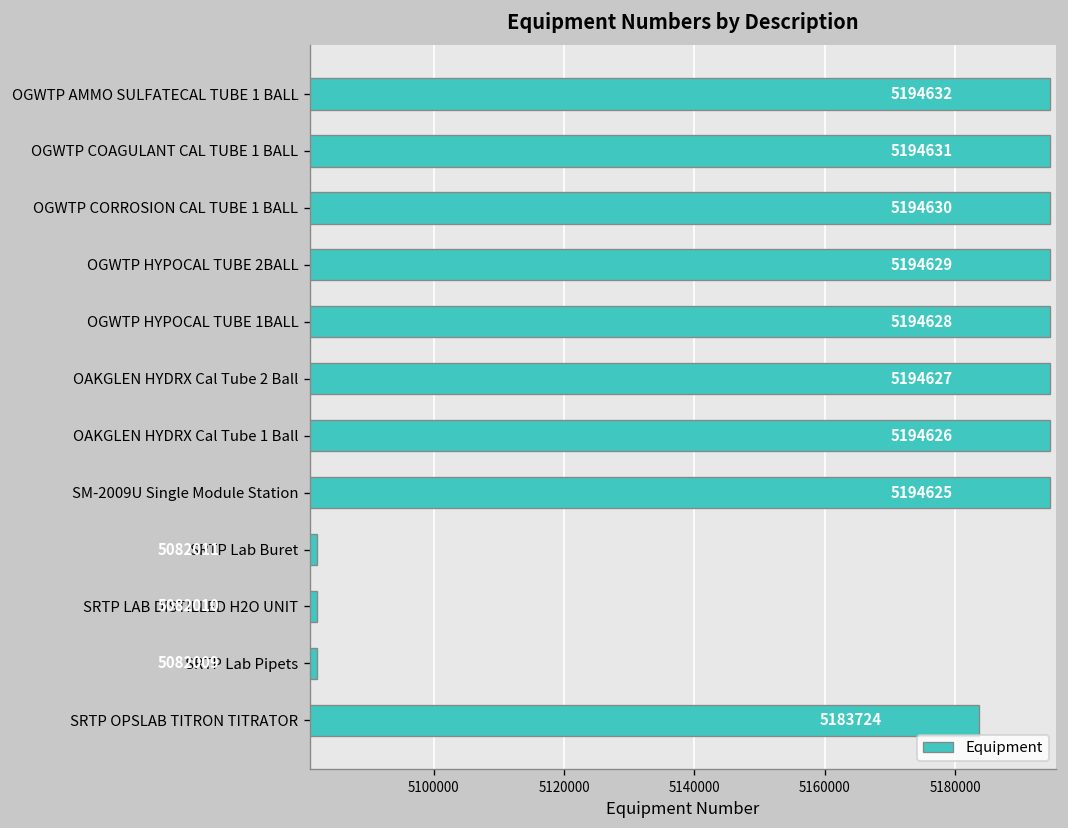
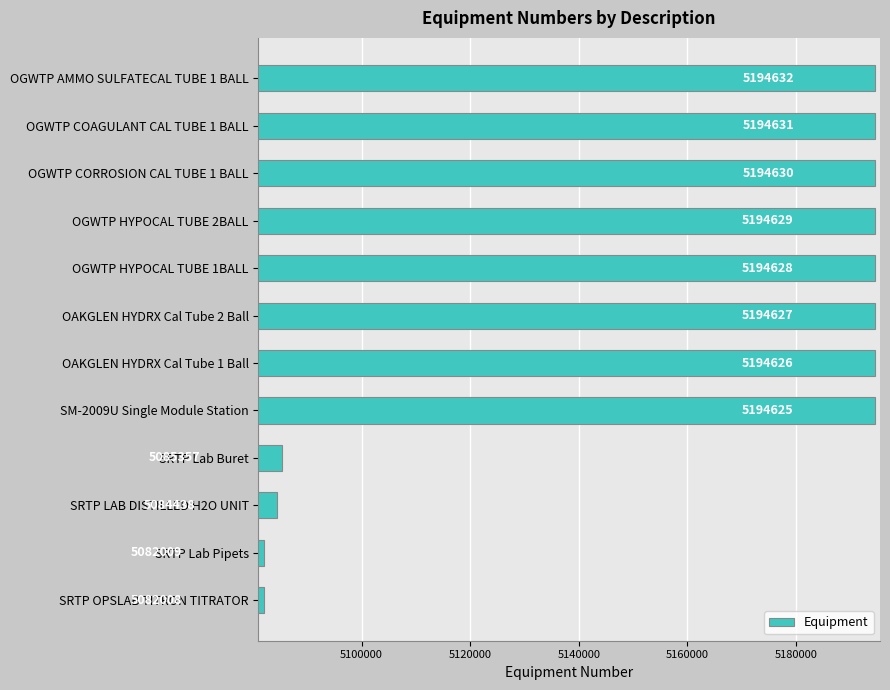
  {
    "OGWTP AMMO SULFATECAL TUBE 1 BALL": 5194632,
    "OGWTP COAGULANT CAL TUBE 1 BALL": 5194631,
    "OGWTP CORROSION CAL TUBE 1 BALL": 5194630,
    "OGWTP HYPOCAL TUBE 2BALL": 5194629,
    "OGWTP HYPOCAL TUBE 1BALL": 5194628,
    "OAKGLEN HYDRX Cal Tube 2 Ball": 5194627,
    "OAKGLEN HYDRX Cal Tube 1 Ball": 5194626,
    "SM-2009U Single Module Station": 5194625,
-   "SRTP Lab Buret": 5082011,
-   "SRTP LAB DISTILLED H2O UNIT": 5082010,
+   "SRTP Lab Buret": 5085357,
+   "SRTP LAB DISTILLED H2O UNIT": 5084438,
    "SRTP Lab Pipets": 5082009,
-   "SRTP OPSLAB TITRON TITRATOR": 5183724
+   "SRTP OPSLAB TITRON TITRATOR": 5082008
  }
